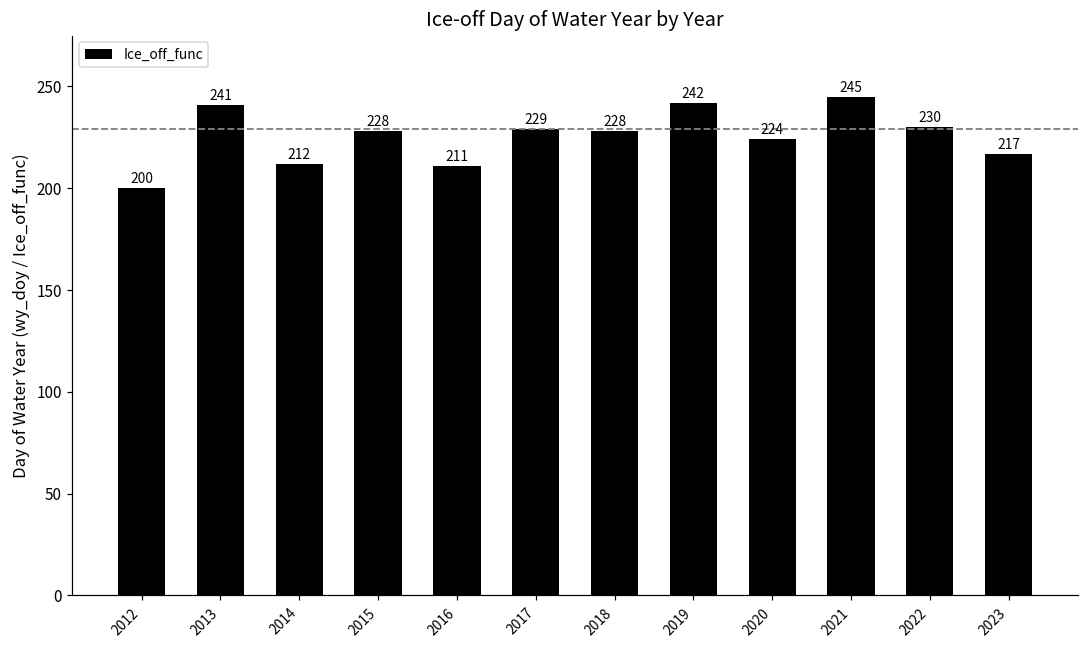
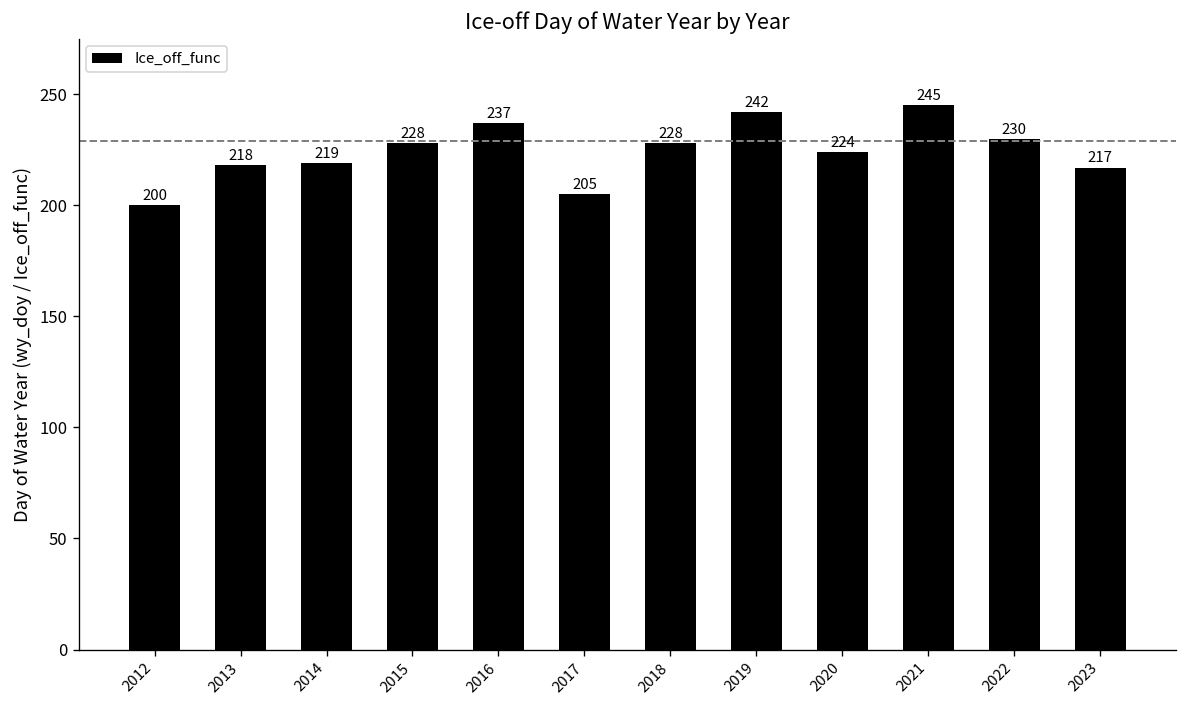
  {
    "2012": 200,
-   "2013": 241,
-   "2014": 212,
+   "2013": 218,
+   "2014": 219,
    "2015": 228,
-   "2016": 211,
-   "2017": 229,
+   "2016": 237,
+   "2017": 205,
    "2018": 228,
    "2019": 242,
    "2020": 224,
    "2021": 245,
    "2022": 230,
    "2023": 217
  }
